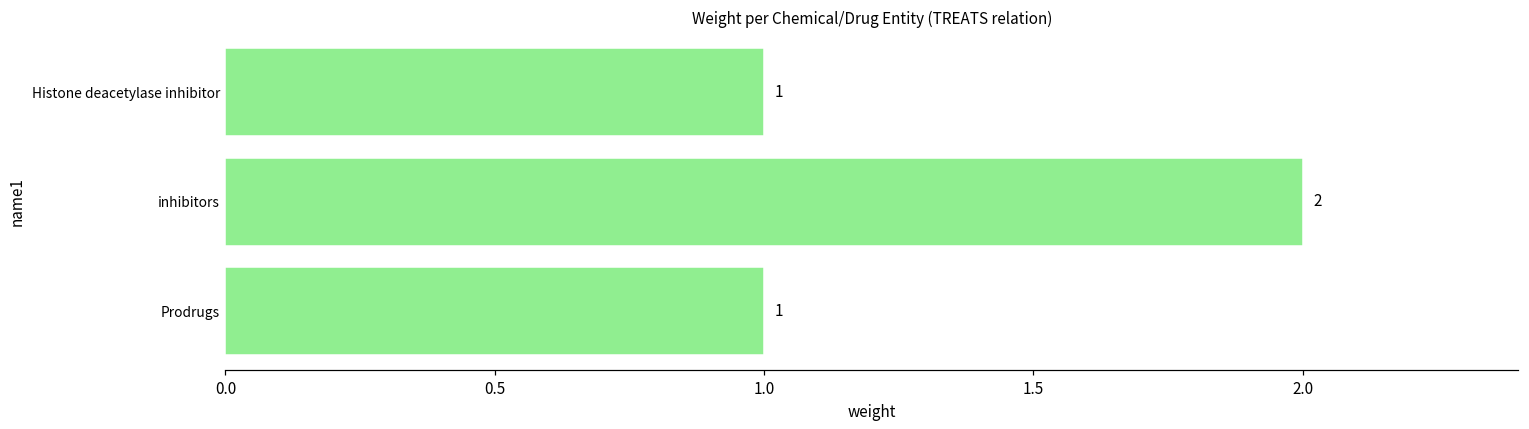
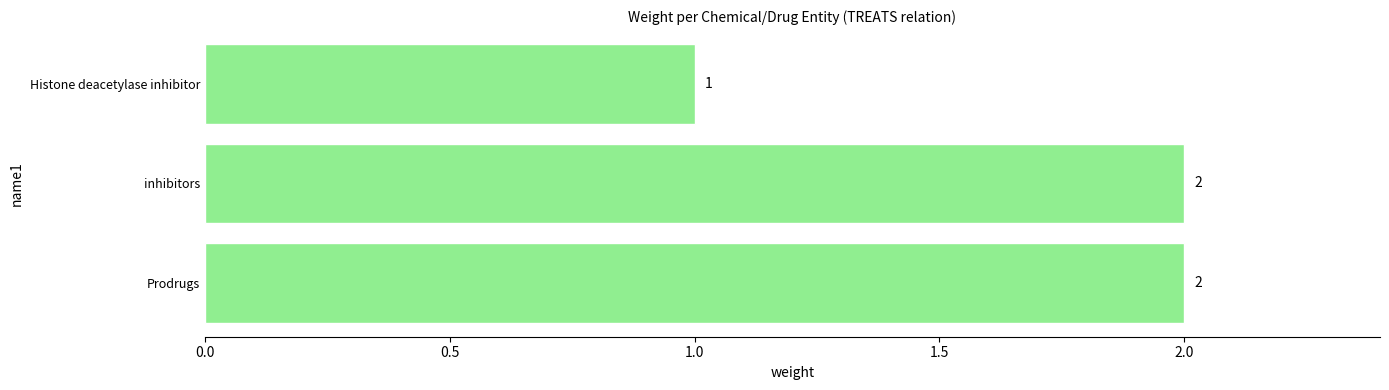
  {
    "Histone deacetylase inhibitor": 1,
    "inhibitors": 2,
-   "Prodrugs": 1
+   "Prodrugs": 2
  }
